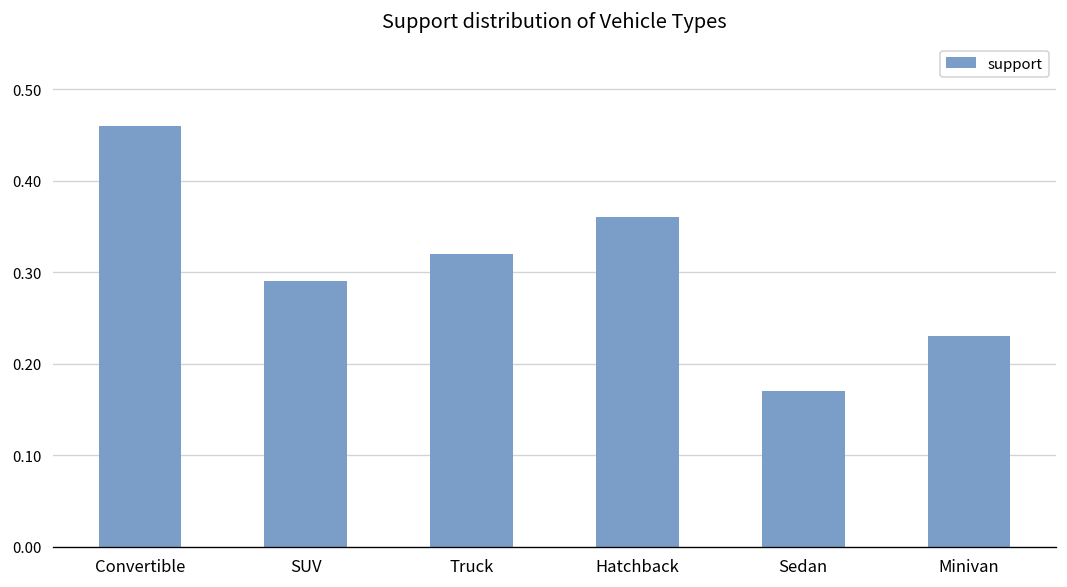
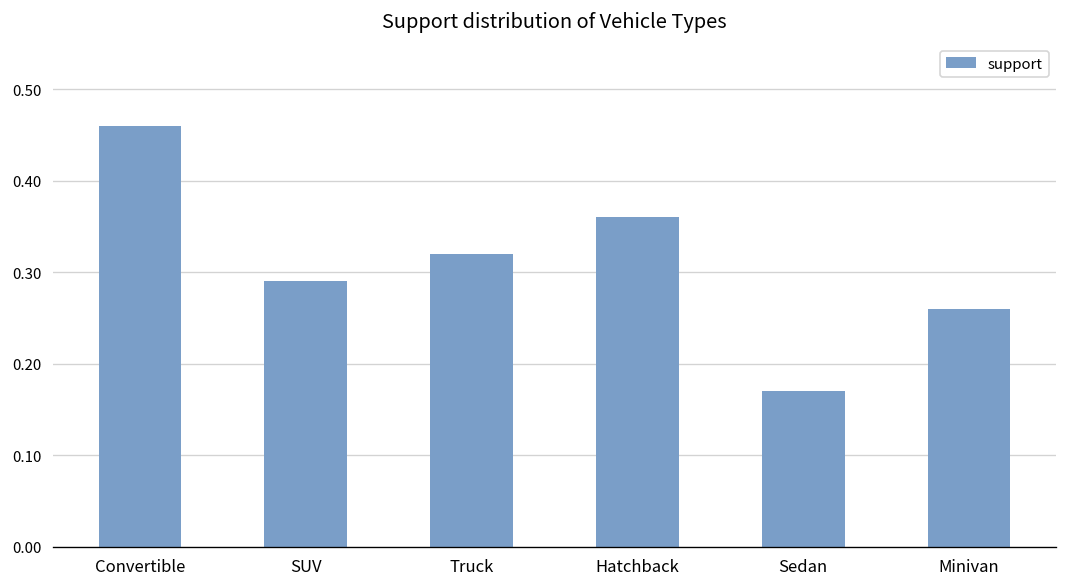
  {
    "Convertible": 0.46,
    "SUV": 0.29,
    "Truck": 0.32,
    "Hatchback": 0.36,
    "Sedan": 0.17,
-   "Minivan": 0.23
+   "Minivan": 0.26
  }
